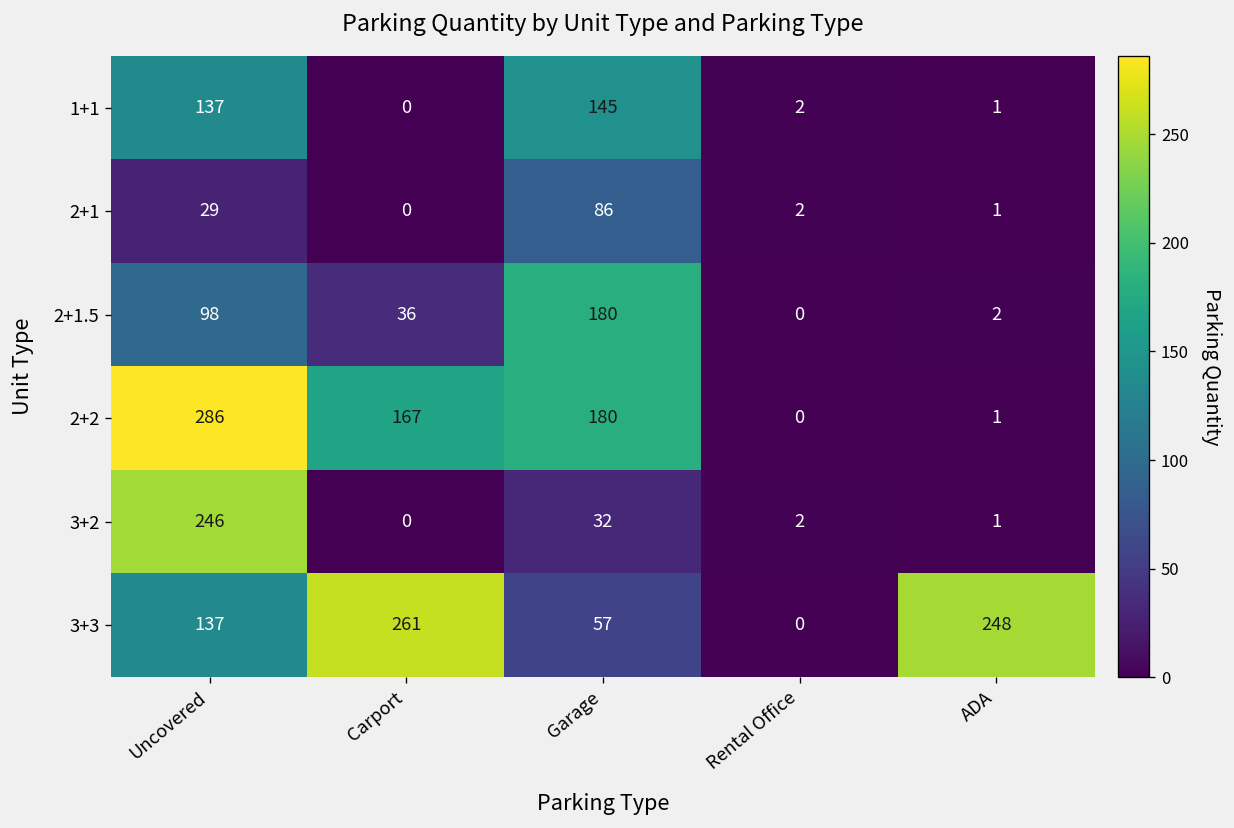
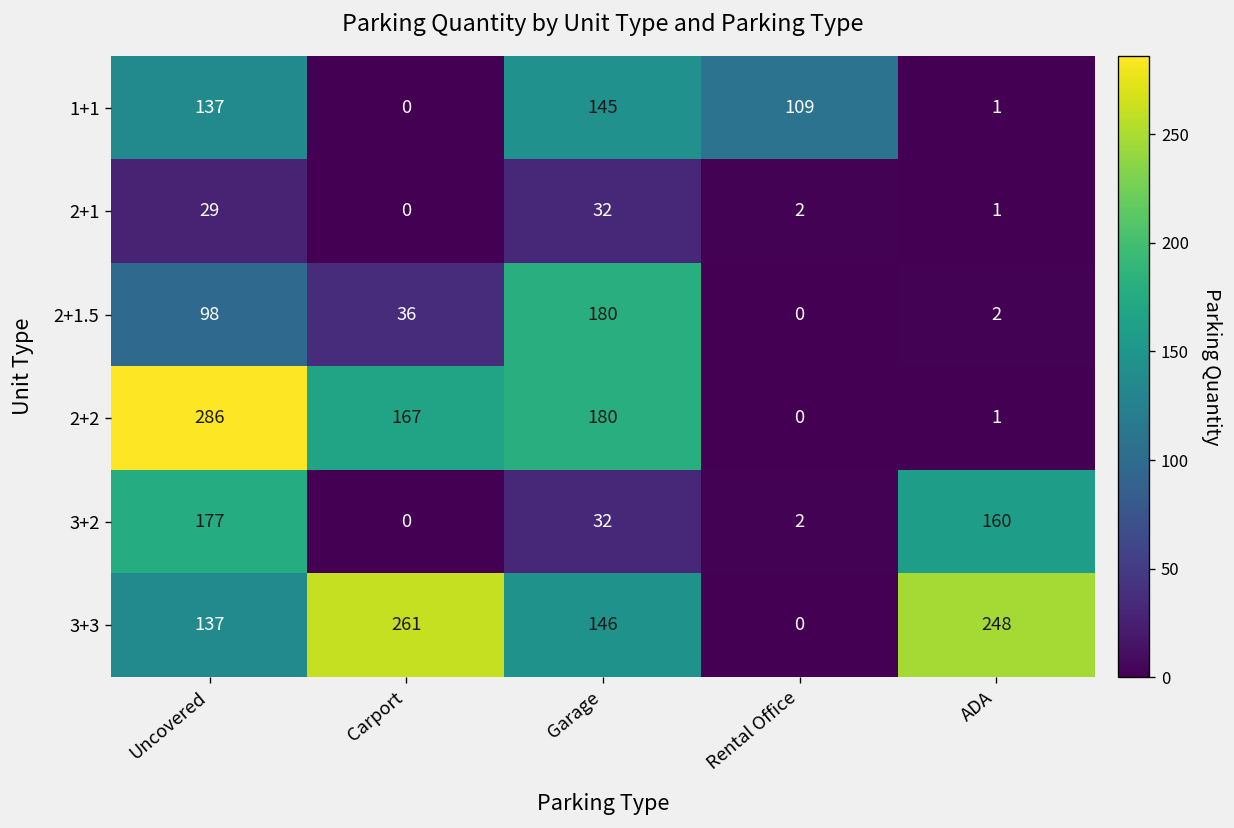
  {
    "1+1": {
      "Uncovered": 137,
      "Carport": 0,
      "Garage": 145,
-     "Rental Office": 2,
+     "Rental Office": 109,
      "ADA": 1
    },
    "2+1": {
      "Uncovered": 29,
      "Carport": 0,
-     "Garage": 86,
+     "Garage": 32,
      "Rental Office": 2,
      "ADA": 1
    },
    "2+1.5": {
      "Uncovered": 98,
      "Carport": 36,
      "Garage": 180,
      "Rental Office": 0,
      "ADA": 2
    },
    "2+2": {
      "Uncovered": 286,
      "Carport": 167,
      "Garage": 180,
      "Rental Office": 0,
      "ADA": 1
    },
    "3+2": {
-     "Uncovered": 246,
+     "Uncovered": 177,
      "Carport": 0,
      "Garage": 32,
      "Rental Office": 2,
-     "ADA": 1
+     "ADA": 160
    },
    "3+3": {
      "Uncovered": 137,
      "Carport": 261,
-     "Garage": 57,
+     "Garage": 146,
      "Rental Office": 0,
      "ADA": 248
    }
  }
